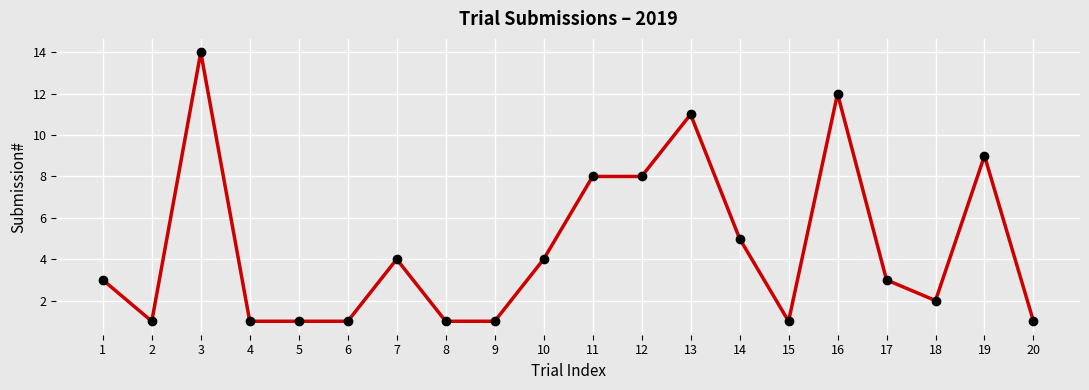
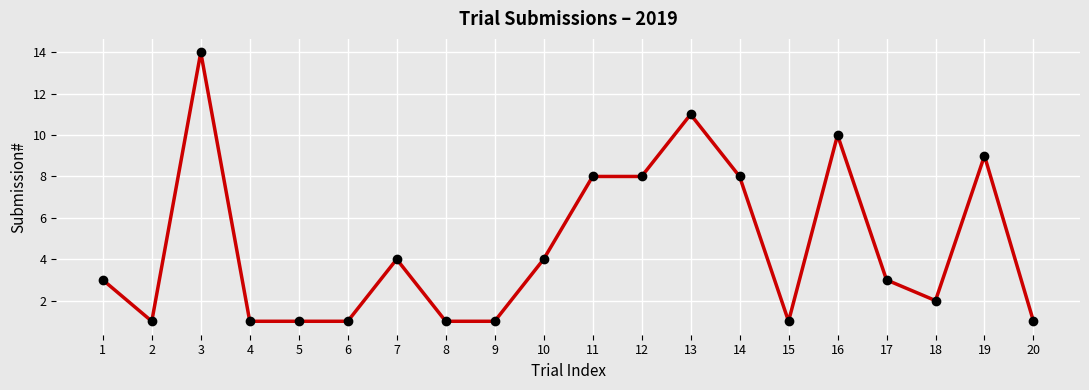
  {
    "1": 3,
    "2": 1,
    "3": 14,
    "4": 1,
    "5": 1,
    "6": 1,
    "7": 4,
    "8": 1,
    "9": 1,
    "10": 4,
    "11": 8,
    "12": 8,
    "13": 11,
-   "14": 5,
+   "14": 8,
    "15": 1,
-   "16": 12,
+   "16": 10,
    "17": 3,
    "18": 2,
    "19": 9,
    "20": 1
  }
